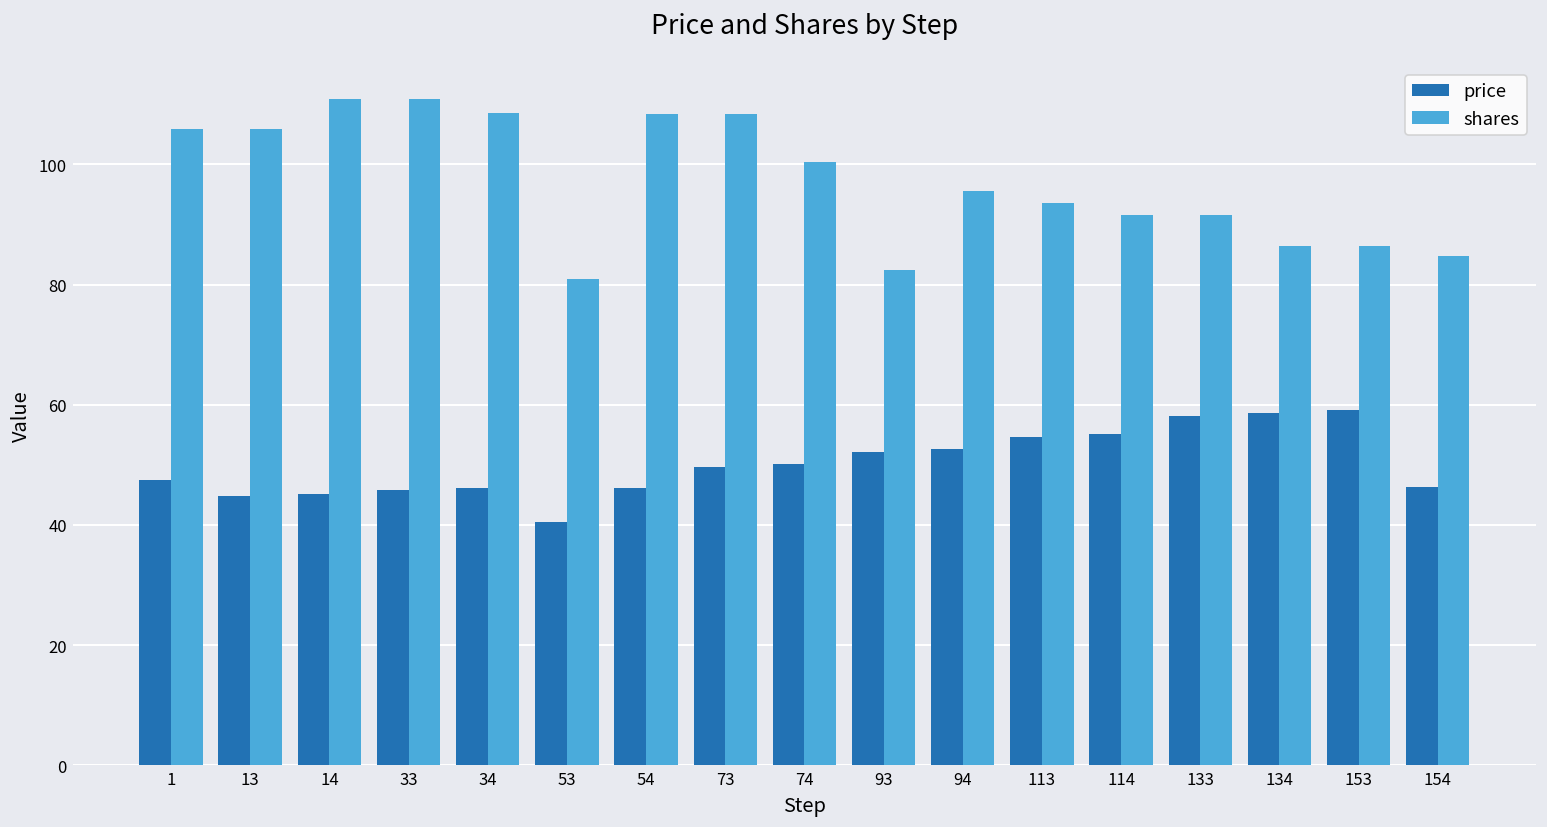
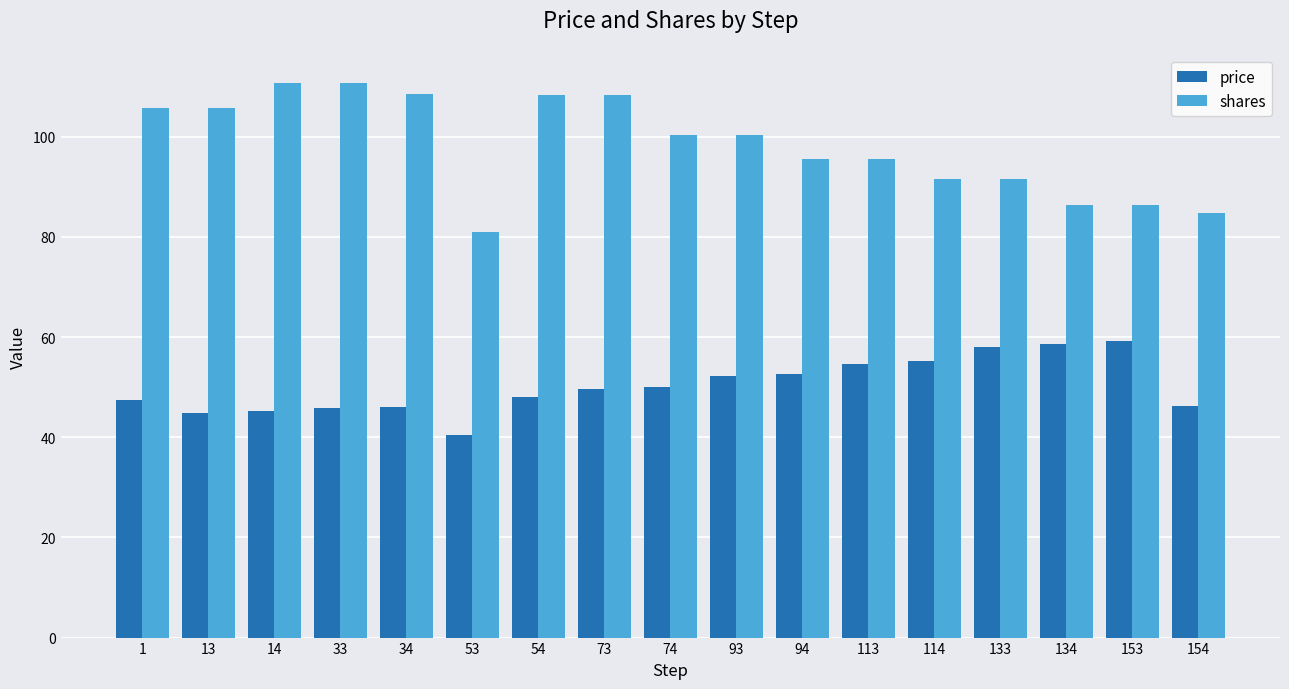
  {
    "price": {
      "1": 47,
      "13": 45,
      "14": 45,
      "33": 46,
      "34": 46,
      "53": 40,
-     "54": 46,
+     "54": 48,
      "73": 50,
      "74": 50,
      "93": 52,
      "94": 53,
      "113": 55,
      "114": 55,
      "133": 58,
      "134": 59,
      "153": 59,
      "154": 46
    },
    "shares": {
      "1": 106,
      "13": 106,
      "14": 111,
      "33": 111,
      "34": 108,
      "53": 81,
      "54": 108,
      "73": 108,
      "74": 100,
-     "93": 82,
+     "93": 100,
      "94": 96,
-     "113": 94,
+     "113": 96,
      "114": 91,
      "133": 91,
      "134": 86,
      "153": 86,
      "154": 85
    }
  }
